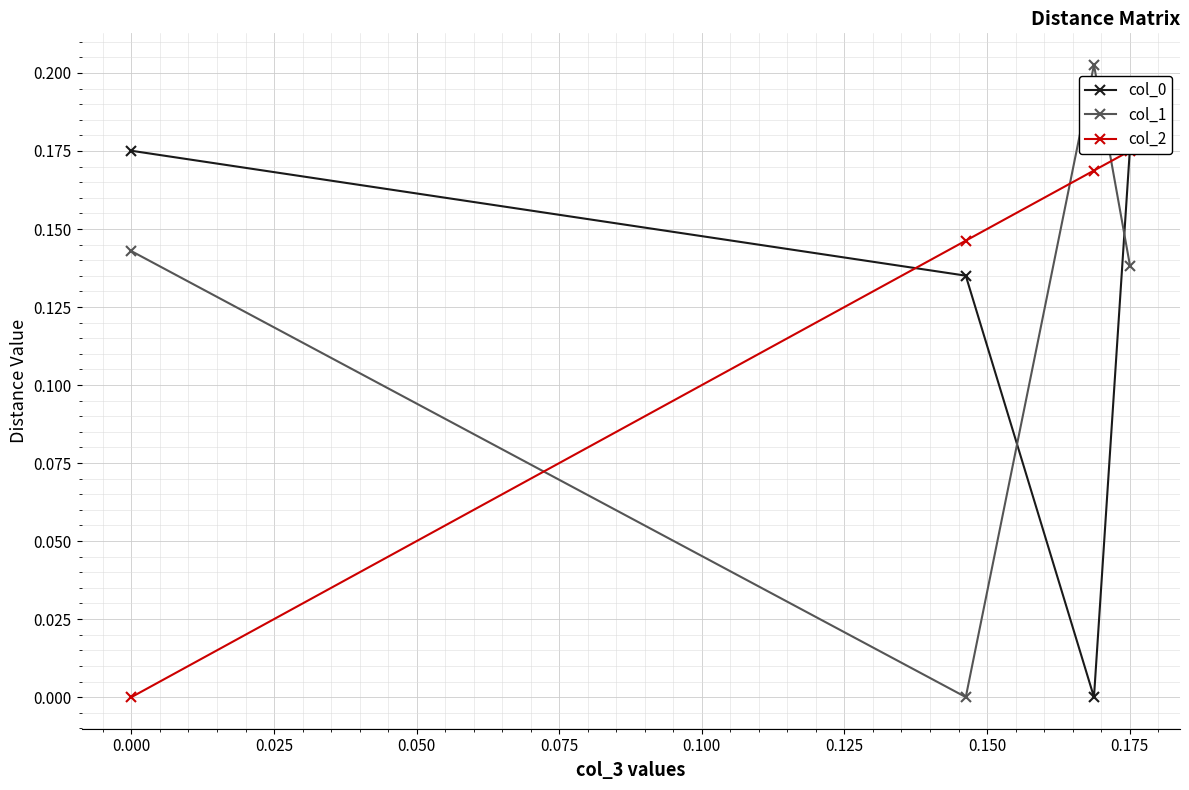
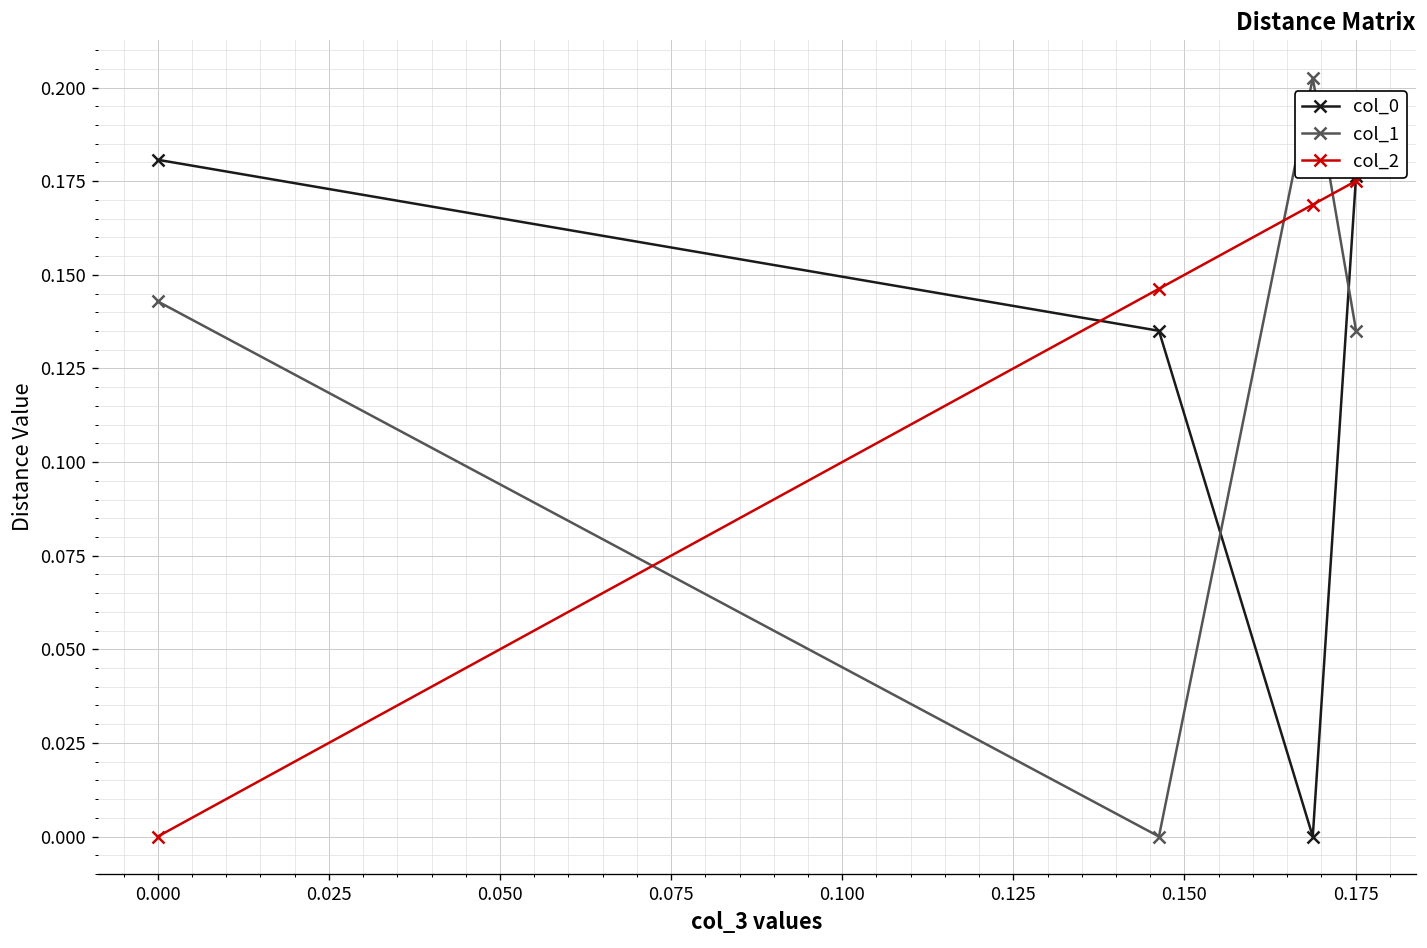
  {
    "col_0": {
-     "0.000": 0.175
+     "0.000": 0.181
    },
    "col_1": {
      "0.000": 0.143,
-     "0.175": 0.138
+     "0.175": 0.135
    },
    "col_2": {
      "0.000": 0.000
    }
  }
